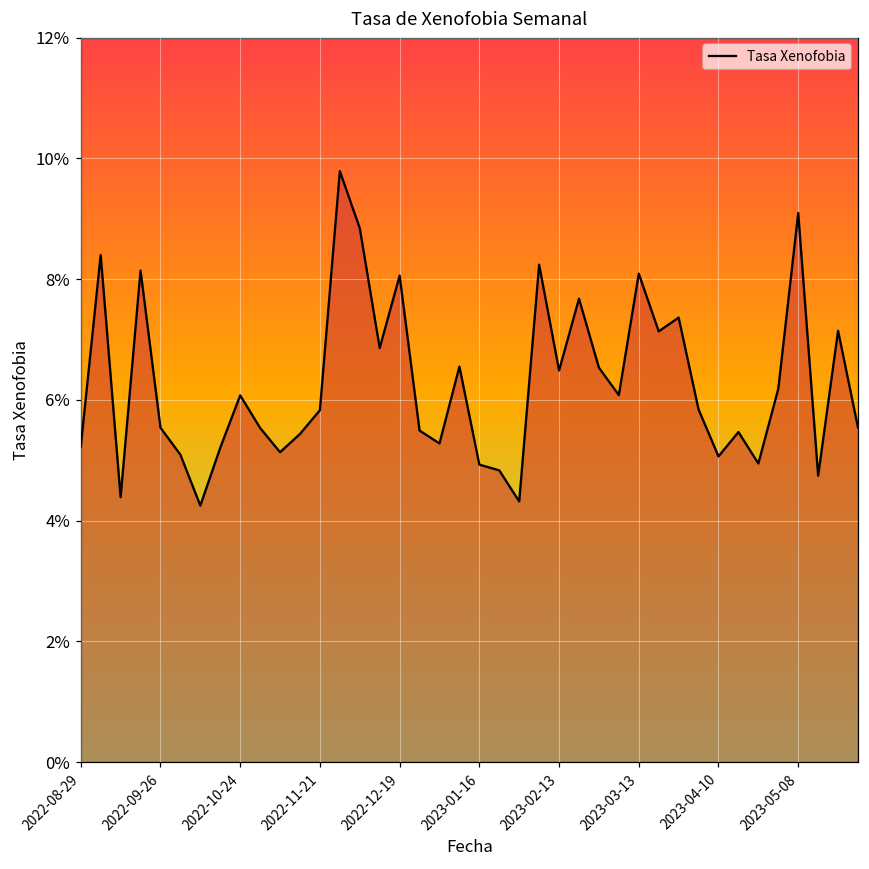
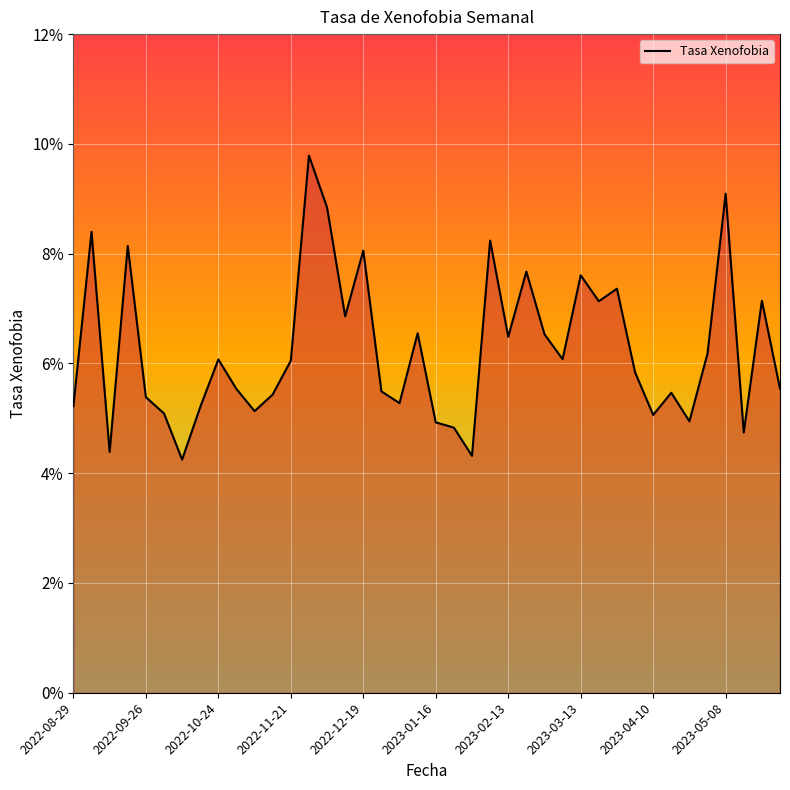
  {
    "2022-08-29": "5.2%",
-   "2022-09-26": "5.5%",
+   "2022-09-26": "5.4%",
    "2022-10-24": "6.1%",
-   "2022-11-21": "5.8%",
+   "2022-11-21": "6.1%",
    "2022-12-19": "8.1%",
    "2023-01-16": "4.9%",
    "2023-02-13": "6.5%",
-   "2023-03-13": "8.1%",
+   "2023-03-13": "7.6%",
    "2023-04-10": "5.1%",
    "2023-05-08": "9.1%"
  }
